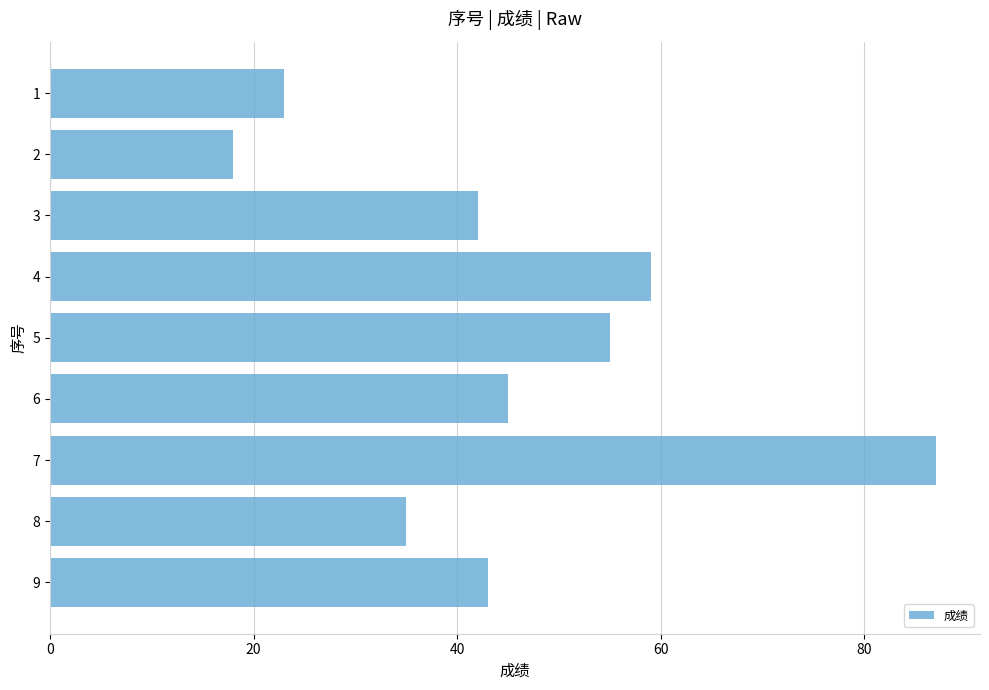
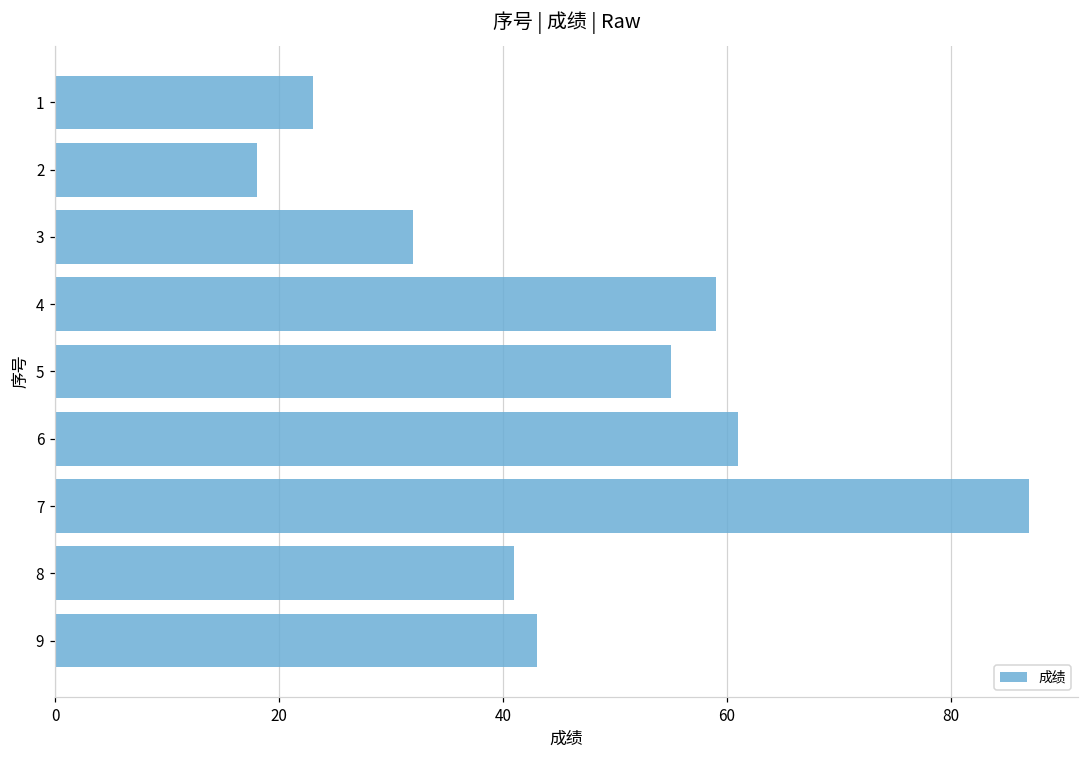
  {
    "1": 23,
    "2": 18,
-   "3": 42,
+   "3": 32,
    "4": 59,
    "5": 55,
-   "6": 45,
+   "6": 61,
    "7": 87,
-   "8": 35,
+   "8": 41,
    "9": 43
  }
